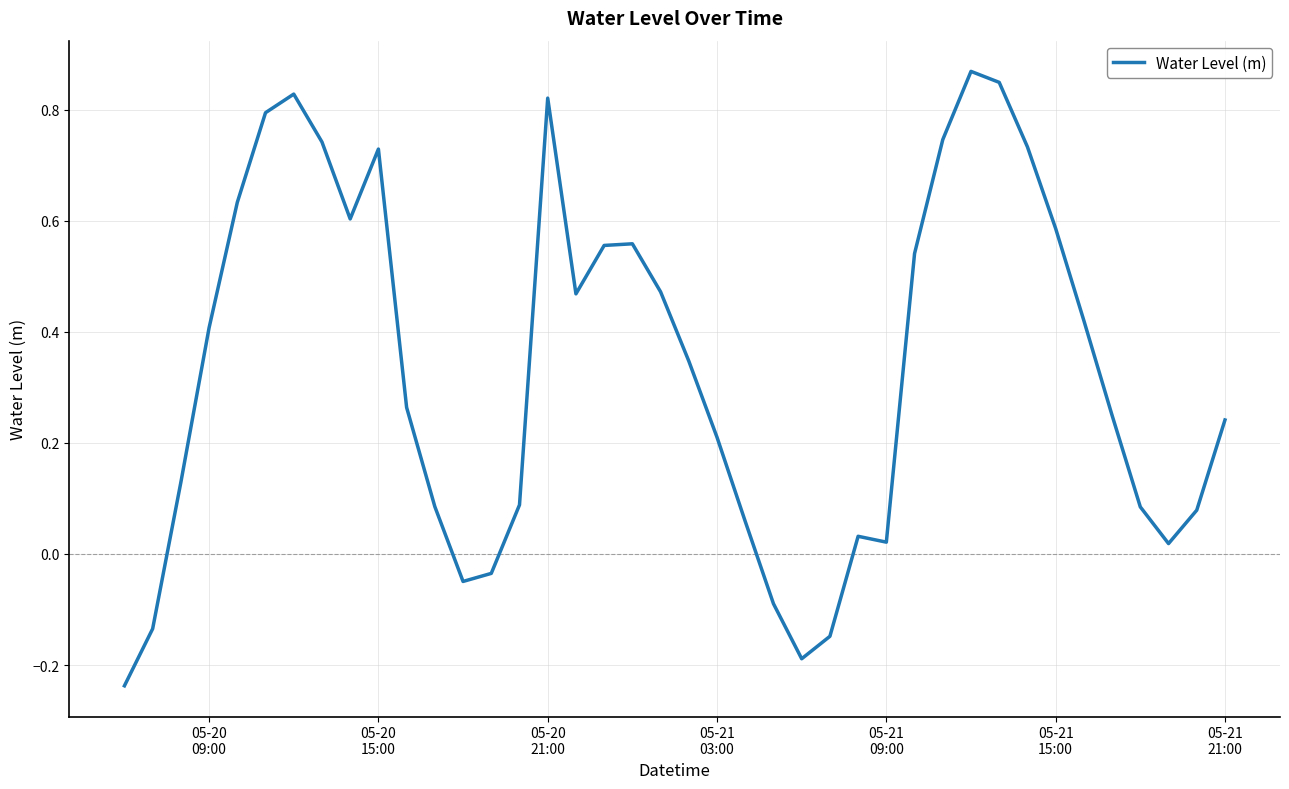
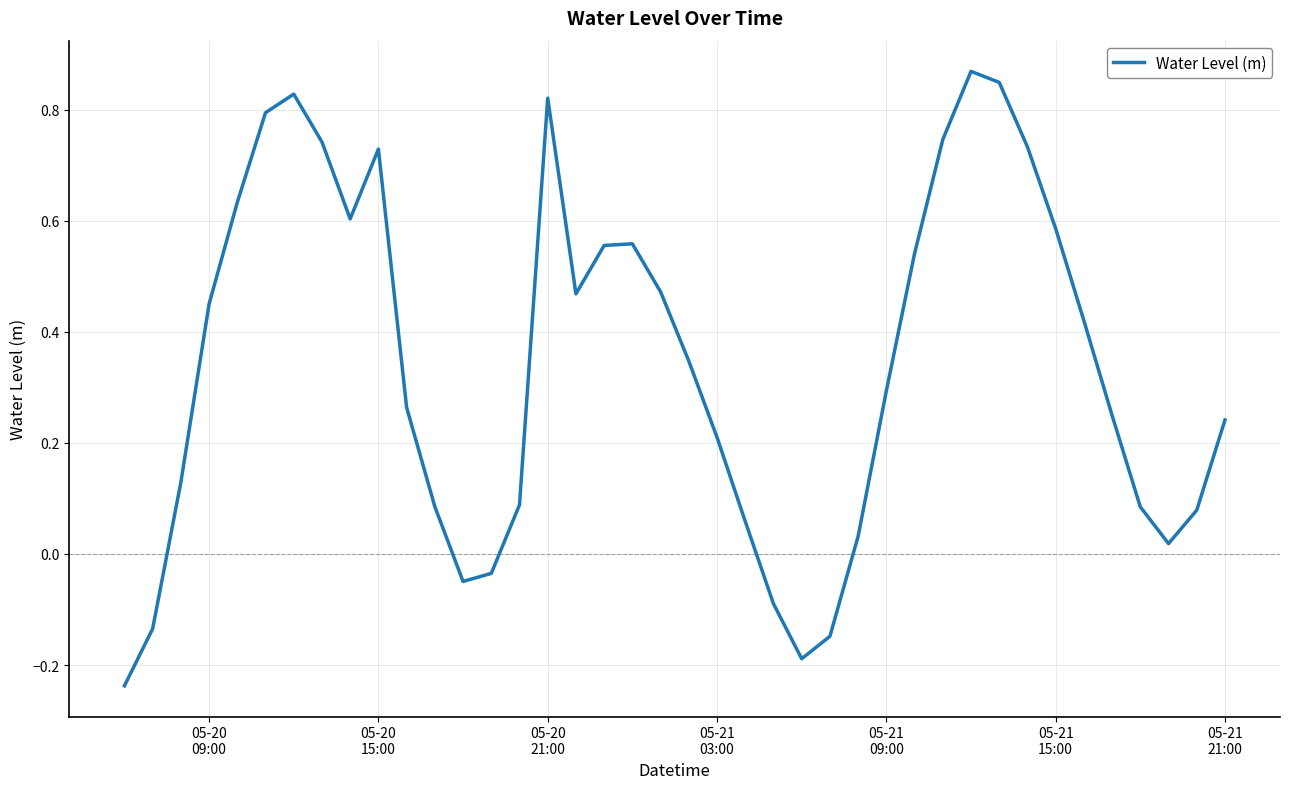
  {
-   "05-20 09:00": 0.41,
+   "05-20 09:00": 0.45,
    "05-20 15:00": 0.73,
    "05-20 21:00": 0.82,
    "05-21 03:00": 0.21,
-   "05-21 09:00": 0.02,
+   "05-21 09:00": 0.29,
    "05-21 15:00": 0.59,
    "05-21 21:00": 0.24
  }
